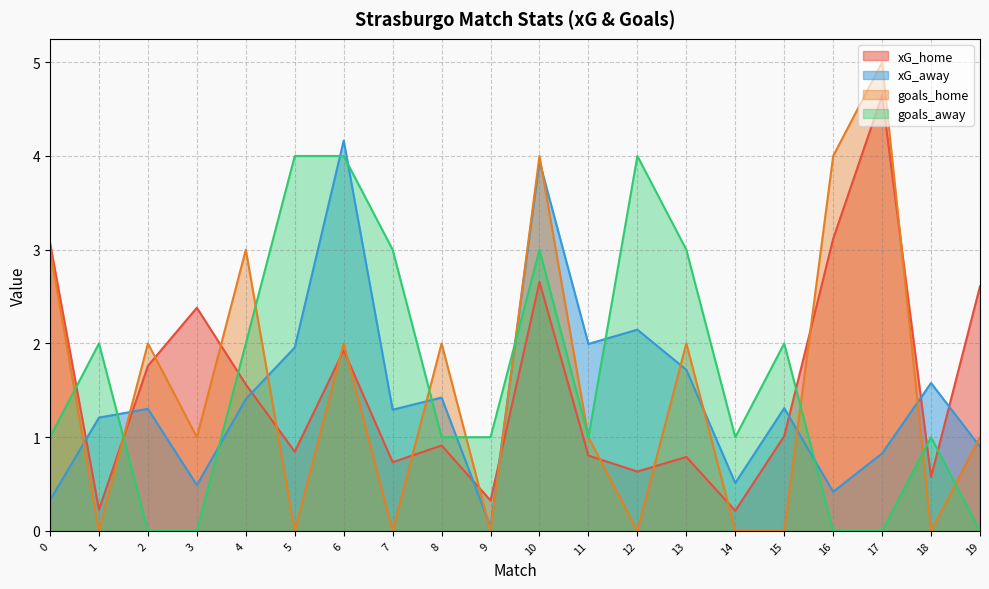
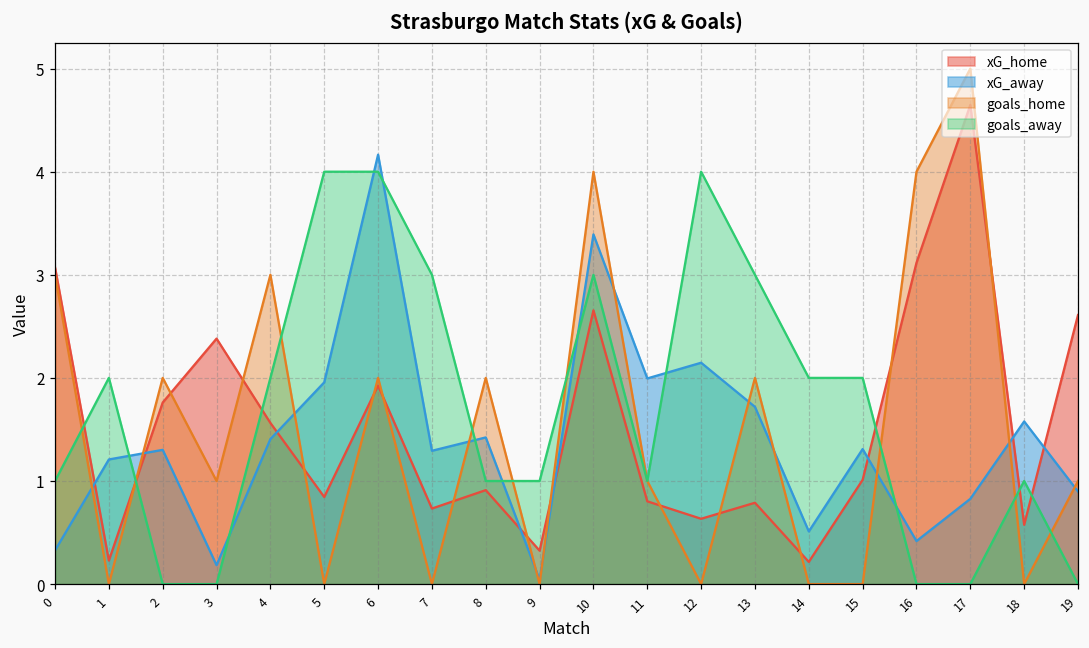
  {
    "xG_away": {
      "0": 0.3,
      "1": 1.2,
      "2": 1.3,
-     "3": 0.5,
+     "3": 0.2,
      "4": 1.4,
      "5": 2.0,
      "6": 4.2,
      "7": 1.3,
      "8": 1.4,
      "9": 0.0,
-     "10": 3.9,
+     "10": 3.4,
      "11": 2.0,
      "12": 2.1,
      "13": 1.7,
      "14": 0.5,
      "15": 1.3,
      "16": 0.4,
      "17": 0.8,
      "18": 1.6,
      "19": 0.9
    },
    "goals_away": {
      "0": 1,
      "1": 2,
      "2": 0,
      "3": 0,
      "4": 2,
      "5": 4,
      "6": 4,
      "7": 3,
      "8": 1,
      "9": 1,
      "10": 3,
      "12": 4,
      "13": 3,
-     "14": 1,
+     "14": 2,
      "15": 2,
      "16": 0,
      "17": 0,
      "18": 1,
      "19": 0
    }
  }
